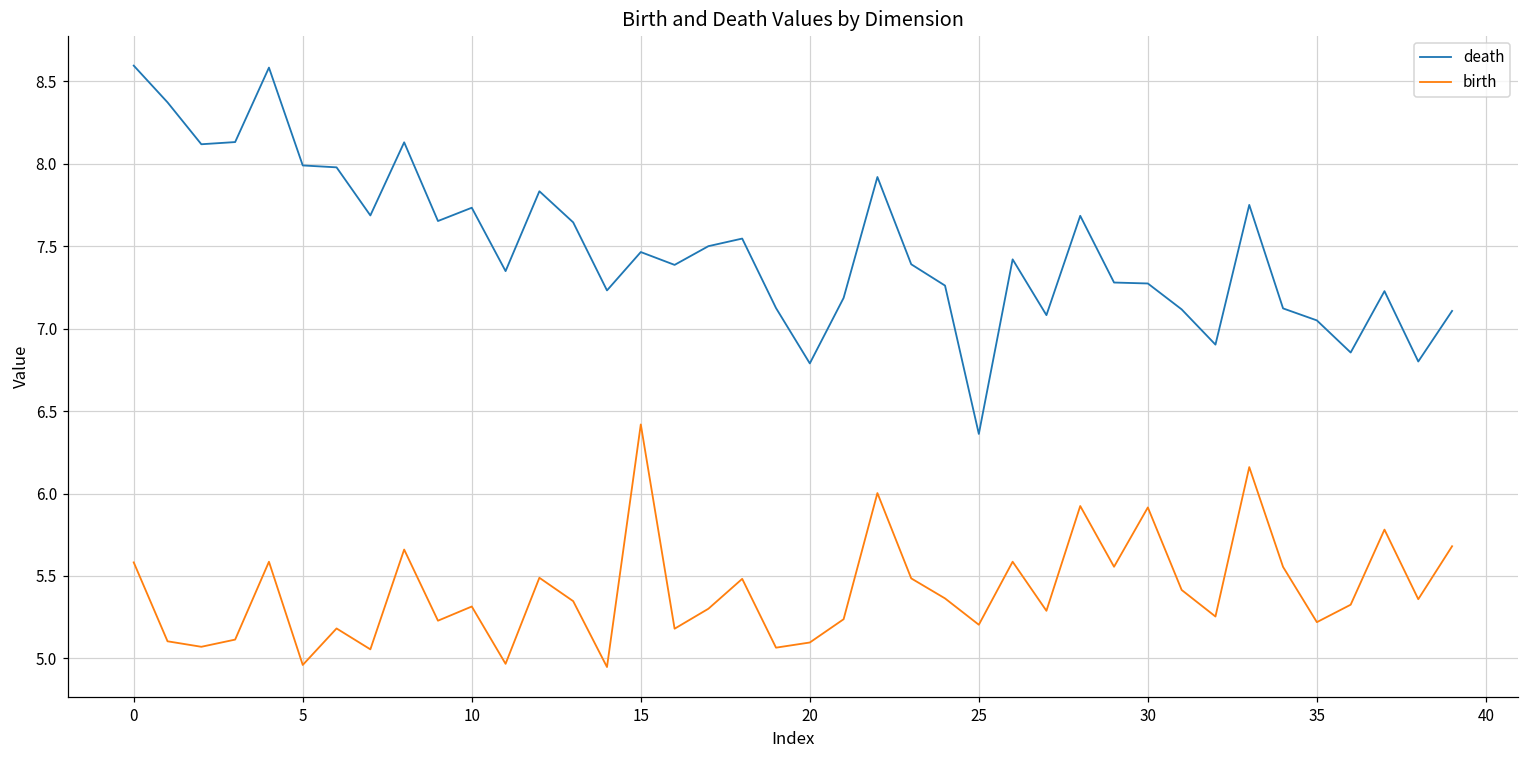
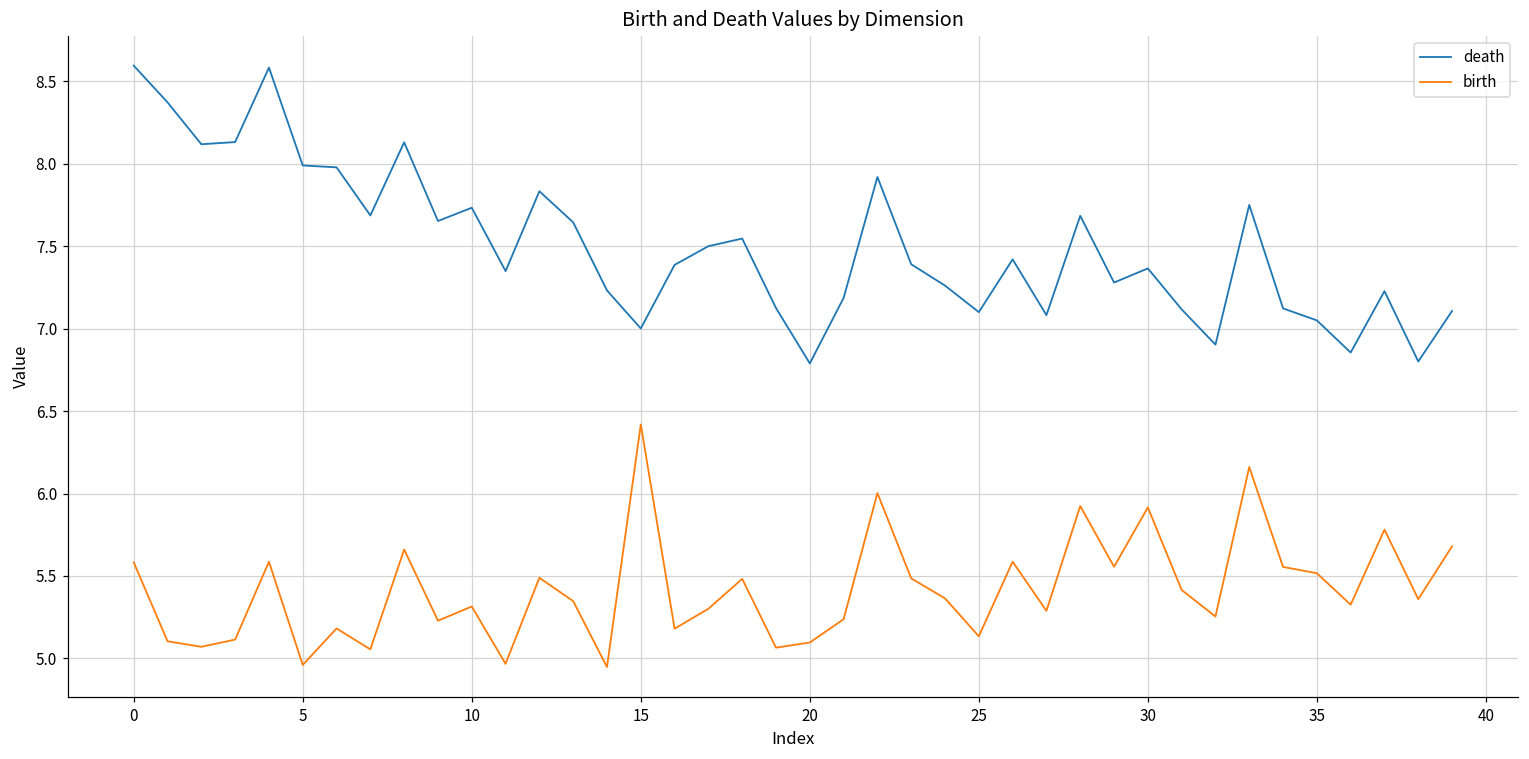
  {
    "death": {
      "0": 8.60,
      "5": 7.99,
      "10": 7.73,
-     "15": 7.46,
+     "15": 7.00,
      "20": 6.79,
-     "25": 6.36,
-     "30": 7.27,
+     "25": 7.10,
+     "30": 7.37,
      "35": 7.05
    },
    "birth": {
      "0": 5.58,
      "5": 4.96,
      "10": 5.31,
      "15": 6.42,
      "20": 5.10,
-     "25": 5.20,
+     "25": 5.13,
      "30": 5.92,
-     "35": 5.22
+     "35": 5.52
    }
  }
